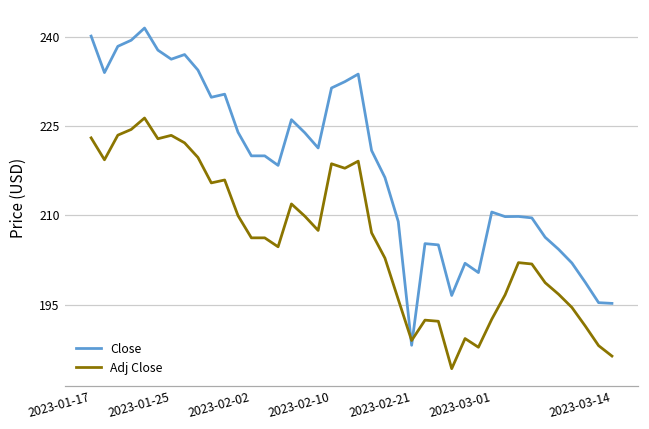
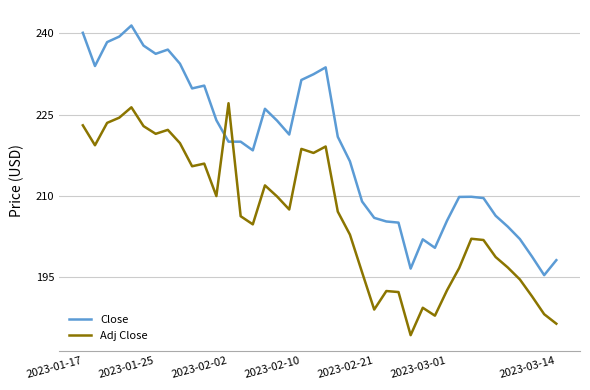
  {
    "Close": {
      "2023-01-17": 240,
      "2023-01-25": 236,
      "2023-02-02": 220,
      "2023-02-10": 231,
-     "2023-02-21": 188,
-     "2023-03-01": 211,
-     "2023-03-14": 195
+     "2023-02-21": 206,
+     "2023-03-01": 205,
+     "2023-03-14": 198
    },
    "Adj Close": {
      "2023-01-17": 223,
-     "2023-01-25": 223,
-     "2023-02-02": 206,
+     "2023-01-25": 221,
+     "2023-02-02": 227,
      "2023-02-10": 219,
      "2023-02-21": 189,
      "2023-03-01": 193,
      "2023-03-14": 186
    }
  }
